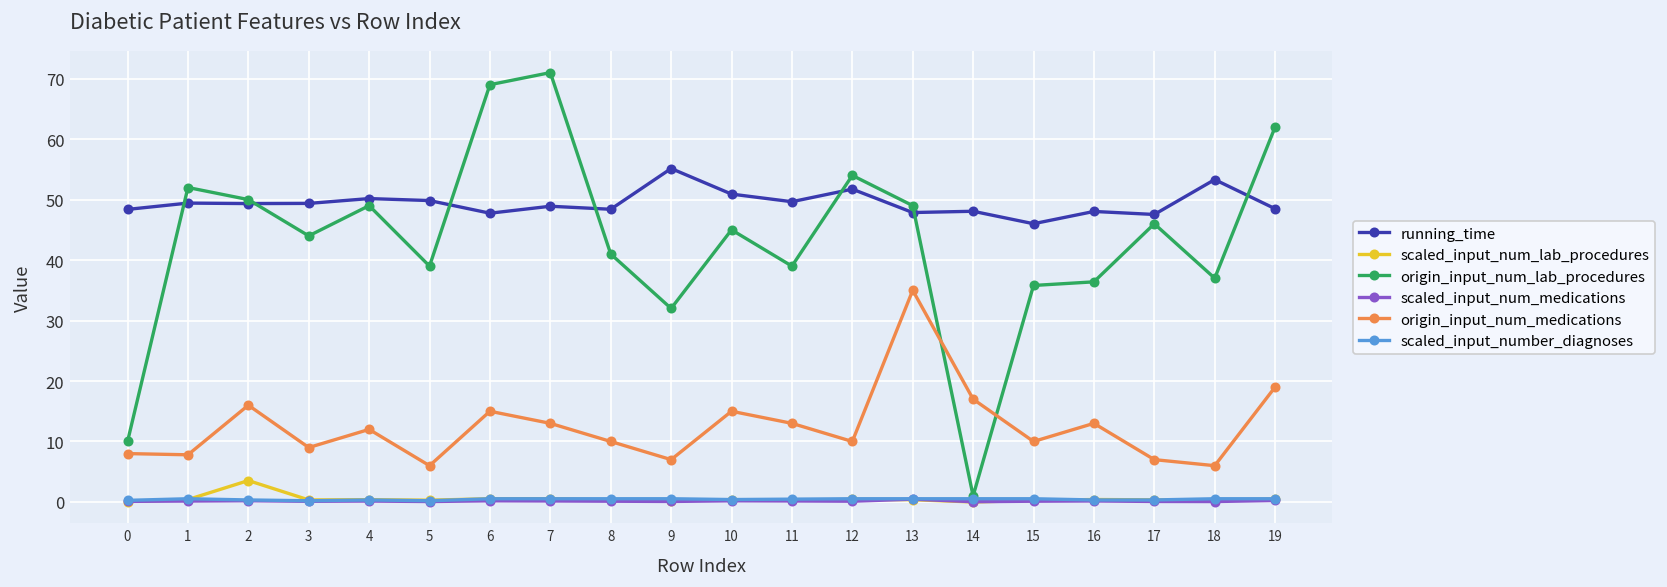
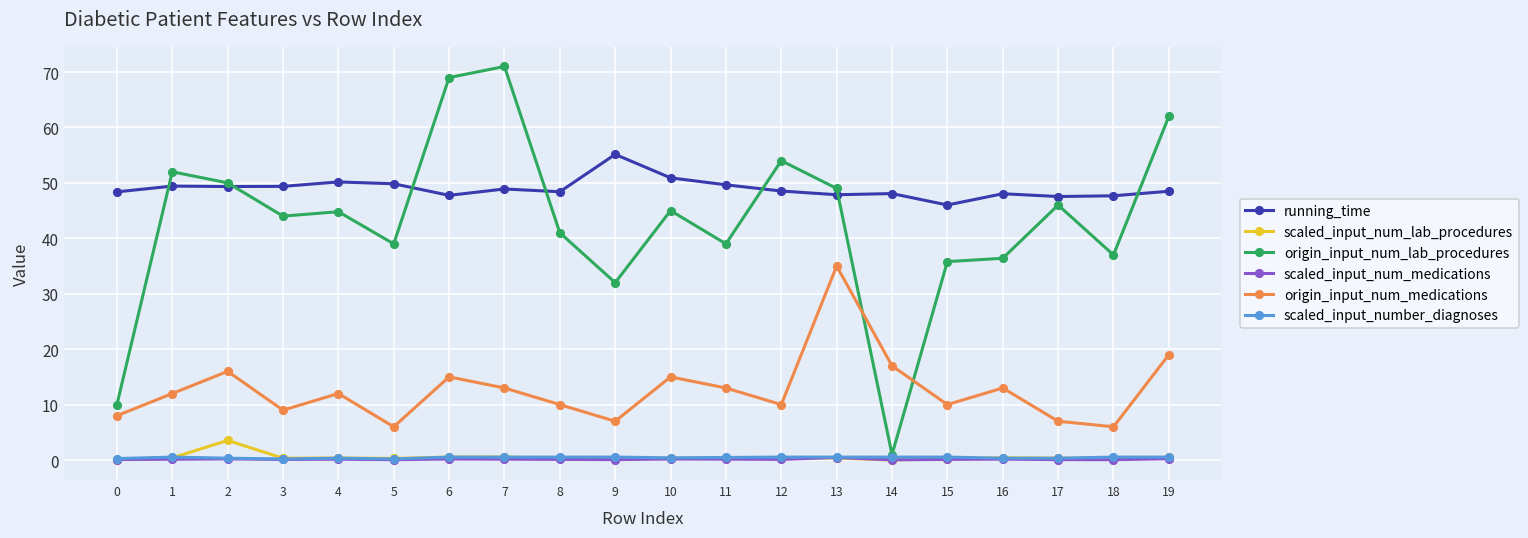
  {
    "running_time": {
      "0": 48,
      "1": 49,
      "2": 49,
      "3": 49,
      "4": 50,
      "5": 50,
      "6": 48,
      "7": 49,
      "8": 48,
      "9": 55,
      "10": 51,
      "11": 50,
-     "12": 52,
+     "12": 49,
      "13": 48,
      "14": 48,
      "15": 46,
      "16": 48,
      "17": 48,
-     "18": 53,
+     "18": 48,
      "19": 48
    },
    "scaled_input_num_lab_procedures": {
      "2": 4
    },
    "origin_input_num_lab_procedures": {
      "0": 10,
      "1": 52,
      "2": 50,
      "3": 44,
-     "4": 49,
+     "4": 45,
      "5": 39,
      "6": 69,
      "7": 71,
      "8": 41,
      "9": 32,
      "10": 45,
      "11": 39,
      "12": 54,
      "13": 49,
      "15": 36,
      "16": 36,
      "17": 46,
      "18": 37,
      "19": 62
    },
    "origin_input_num_medications": {
      "0": 8,
-     "1": 8,
+     "1": 12,
      "2": 16,
      "3": 9,
      "4": 12,
      "5": 6,
      "6": 15,
      "7": 13,
      "8": 10,
      "9": 7,
      "10": 15,
      "11": 13,
      "12": 10,
      "13": 35,
      "14": 17,
      "15": 10,
      "16": 13,
      "17": 7,
      "18": 6,
      "19": 19
    }
  }
